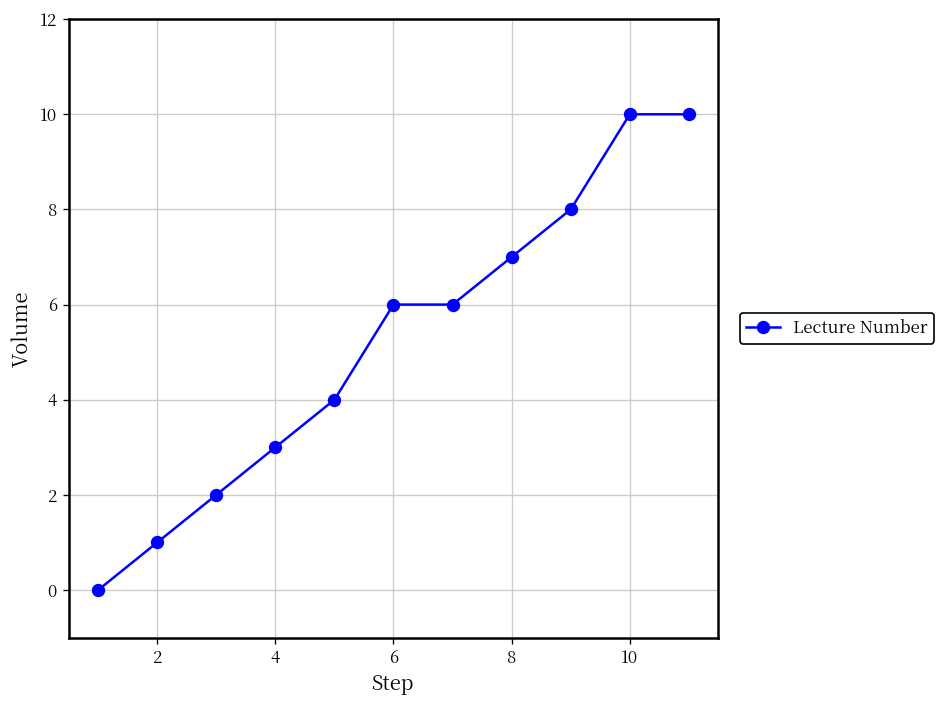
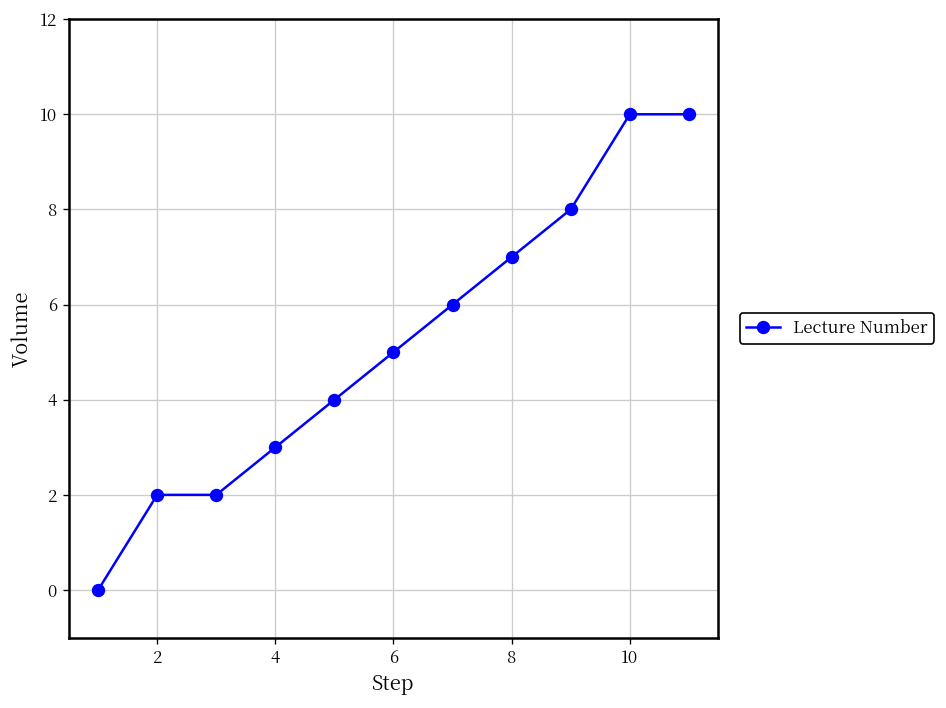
  {
-   "2": 1,
+   "2": 2,
    "4": 3,
-   "6": 6,
+   "6": 5,
    "8": 7,
    "10": 10
  }
